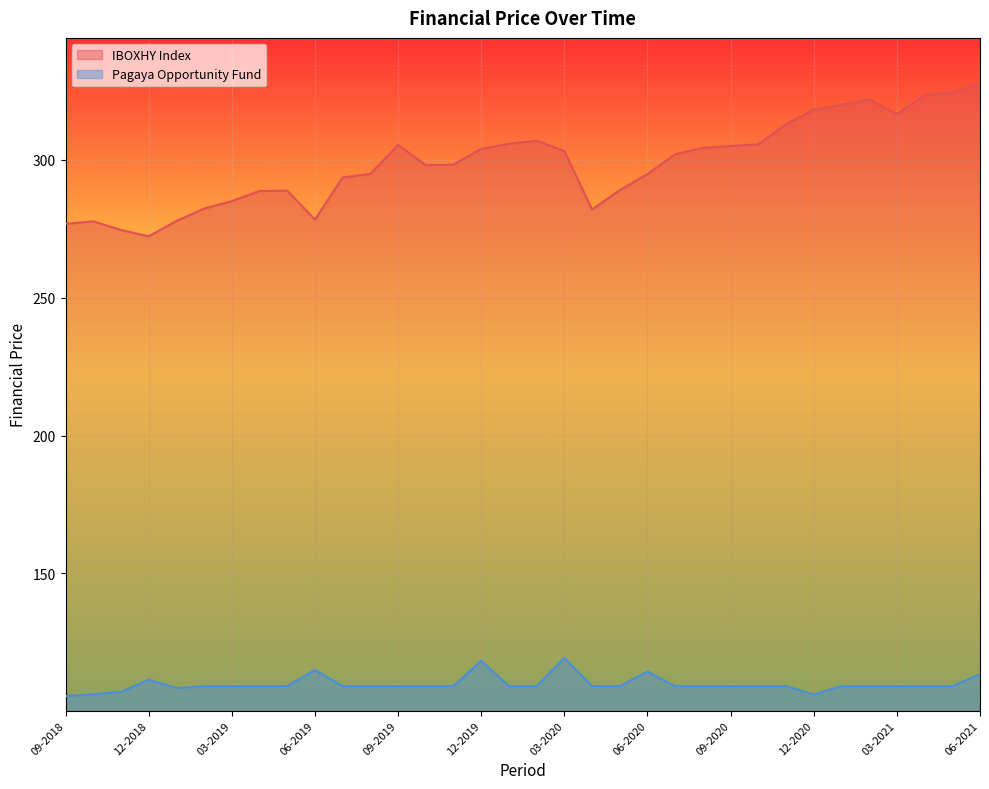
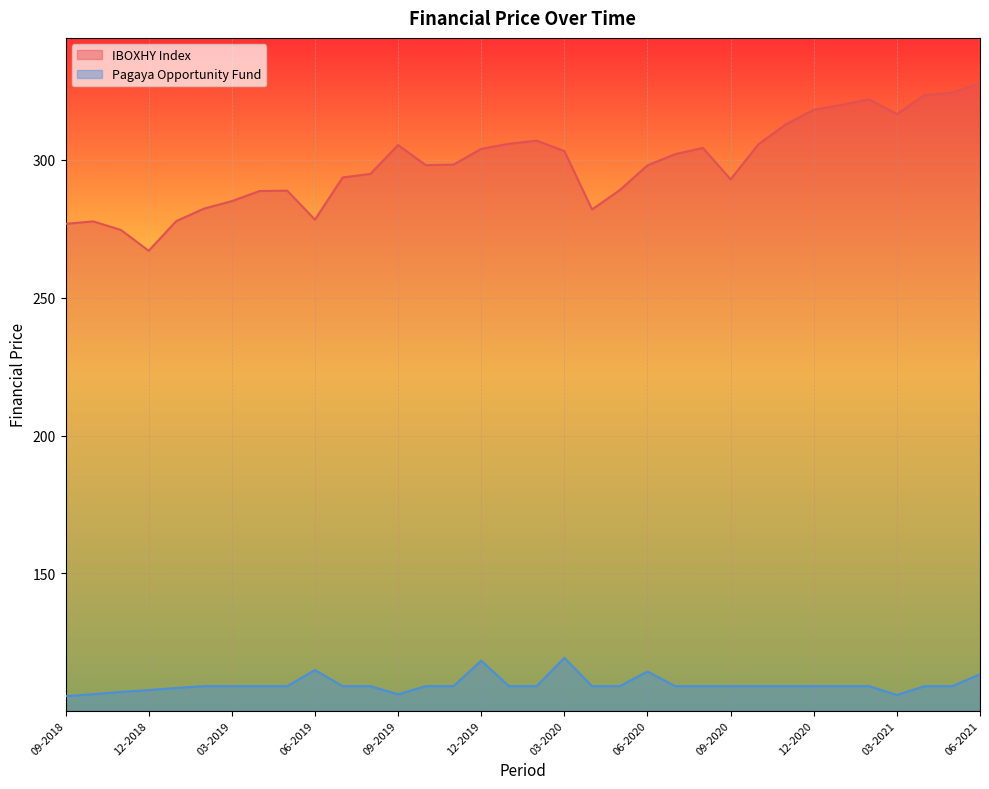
  {
    "IBOXHY Index": {
      "09-2018": 277,
-     "12-2018": 272,
+     "12-2018": 267,
      "03-2019": 285,
      "06-2019": 278,
      "09-2019": 305,
      "12-2019": 304,
      "03-2020": 303,
-     "06-2020": 295,
-     "09-2020": 305,
+     "06-2020": 298,
+     "09-2020": 293,
      "12-2020": 318,
      "03-2021": 317,
      "06-2021": 328
    },
    "Pagaya Opportunity Fund": {
      "09-2018": 105,
-     "12-2018": 111,
+     "12-2018": 108,
      "03-2019": 109,
      "06-2019": 115,
-     "09-2019": 109,
+     "09-2019": 106,
      "12-2019": 118,
      "03-2020": 119,
      "06-2020": 114,
      "09-2020": 109,
-     "12-2020": 106,
-     "03-2021": 109,
+     "12-2020": 109,
+     "03-2021": 106,
      "06-2021": 113
    }
  }
